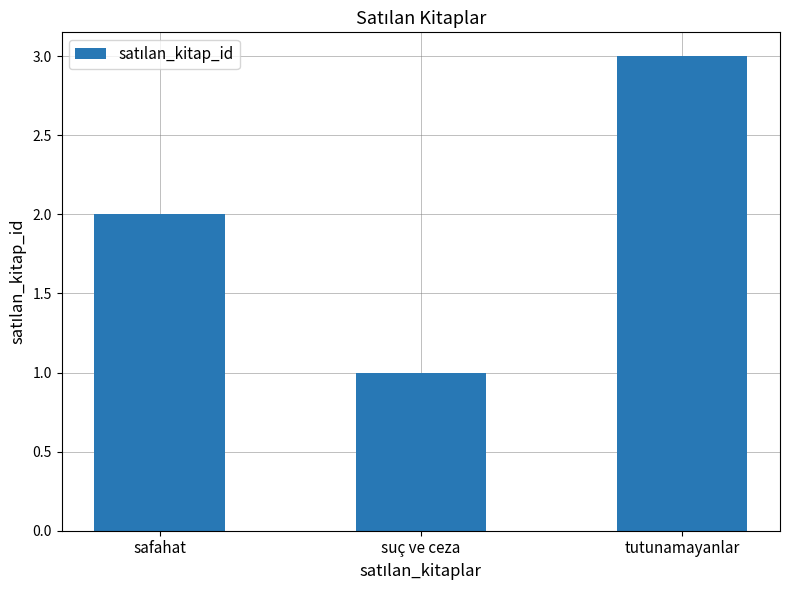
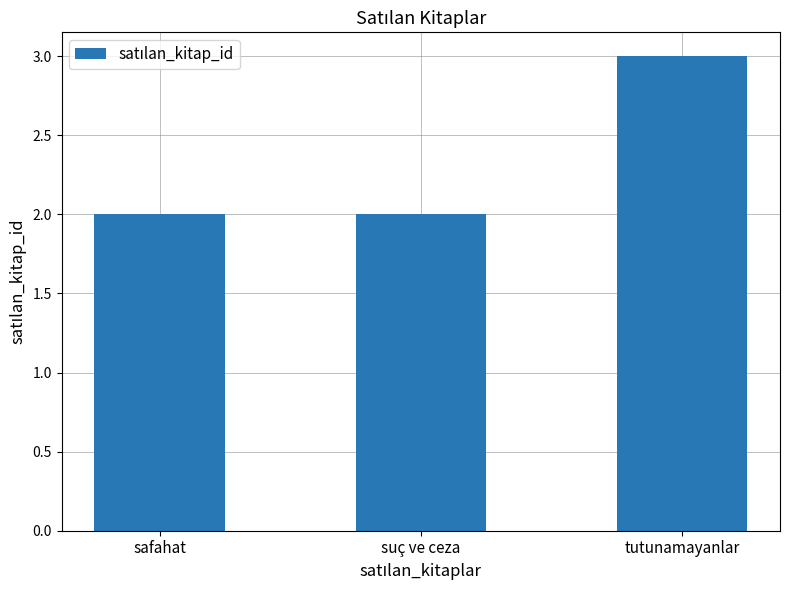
  {
    "safahat": 2,
-   "suç ve ceza": 1,
+   "suç ve ceza": 2,
    "tutunamayanlar": 3
  }
